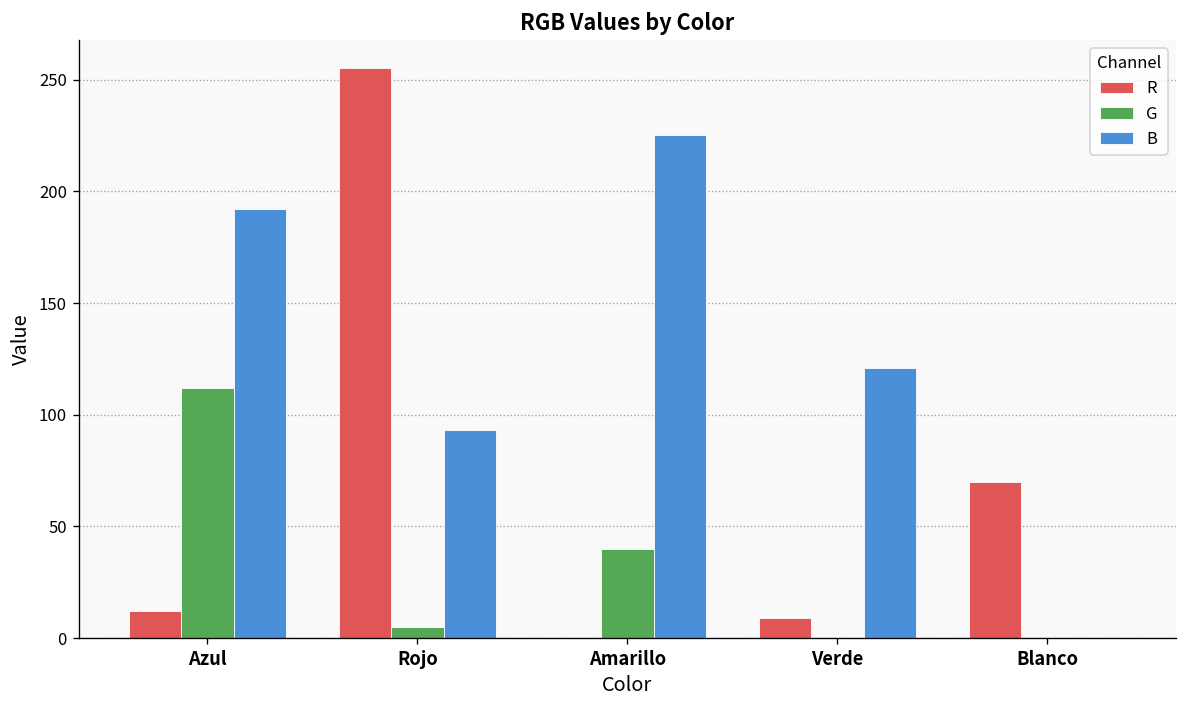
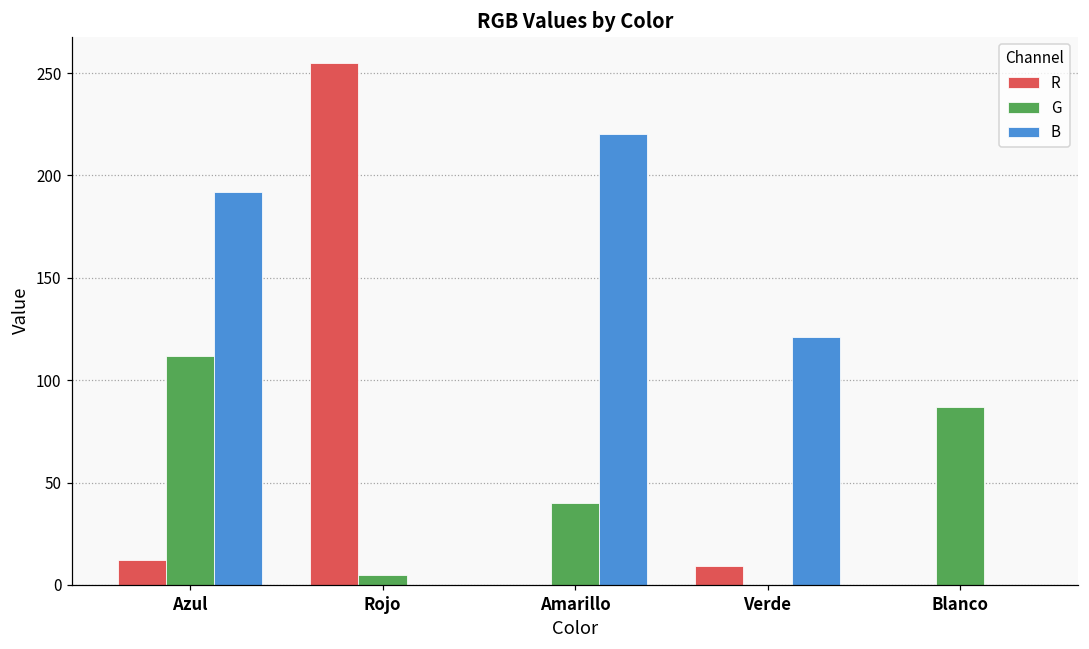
  {
    "R": {
      "Azul": 12,
      "Rojo": 255,
      "Amarillo": 0,
      "Verde": 9,
-     "Blanco": 70
+     "Blanco": 0
    },
    "G": {
      "Azul": 112,
      "Rojo": 5,
      "Amarillo": 40,
      "Verde": 0,
-     "Blanco": 0
+     "Blanco": 87
    },
    "B": {
      "Azul": 192,
-     "Rojo": 93,
-     "Amarillo": 225,
+     "Rojo": 0,
+     "Amarillo": 220,
      "Verde": 121,
      "Blanco": 0
    }
  }
